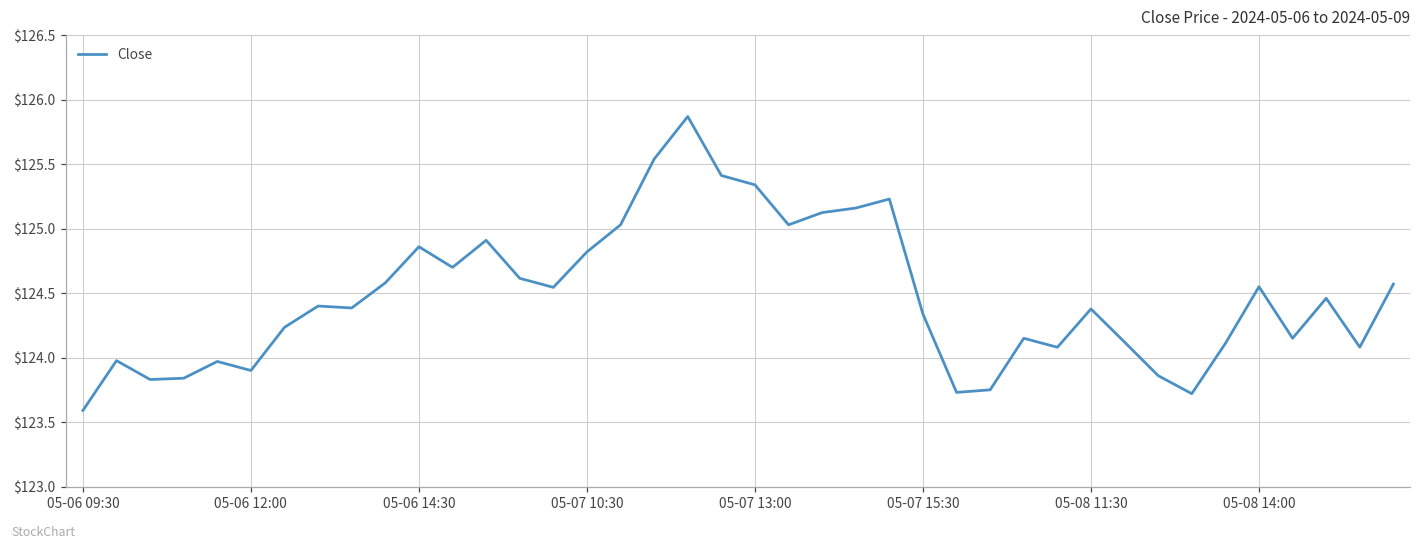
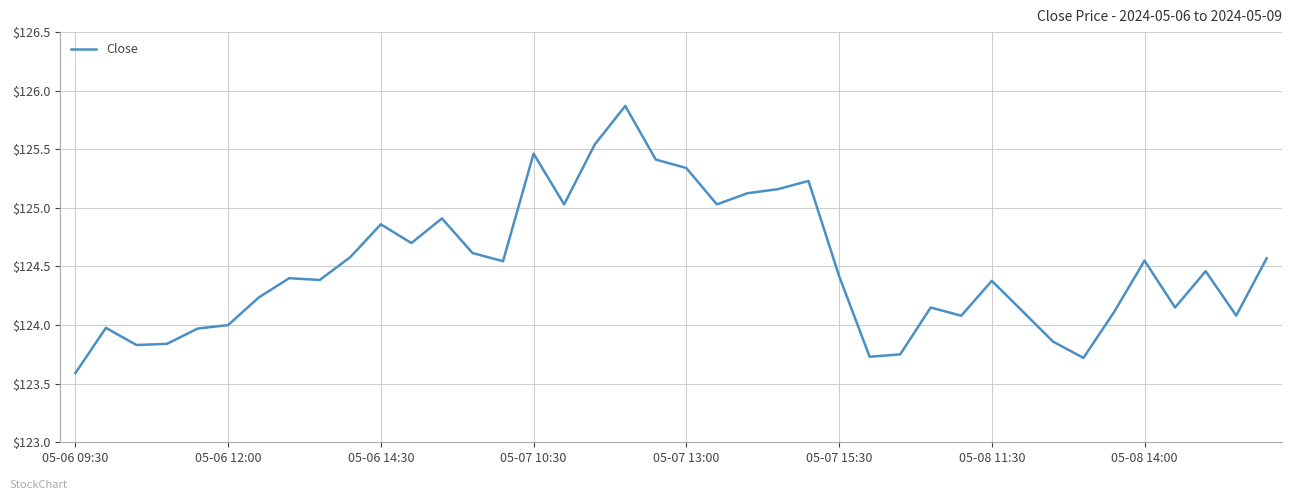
  {
    "05-06 09:30": "$123.59",
-   "05-06 12:00": "$123.9",
+   "05-06 12:00": "$124.0",
    "05-06 14:30": "$124.86",
-   "05-07 10:30": "$124.82",
+   "05-07 10:30": "$125.46",
    "05-07 13:00": "$125.34",
-   "05-07 15:30": "$124.34",
+   "05-07 15:30": "$124.42",
    "05-08 11:30": "$124.38",
    "05-08 14:00": "$124.55"
  }
